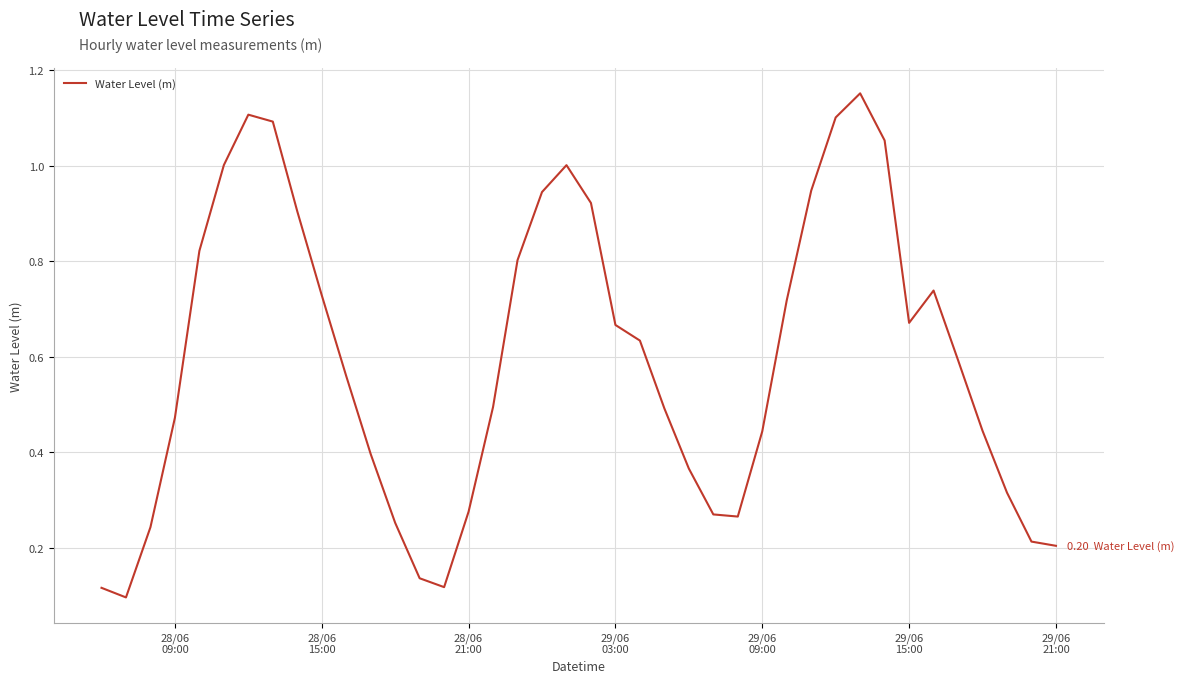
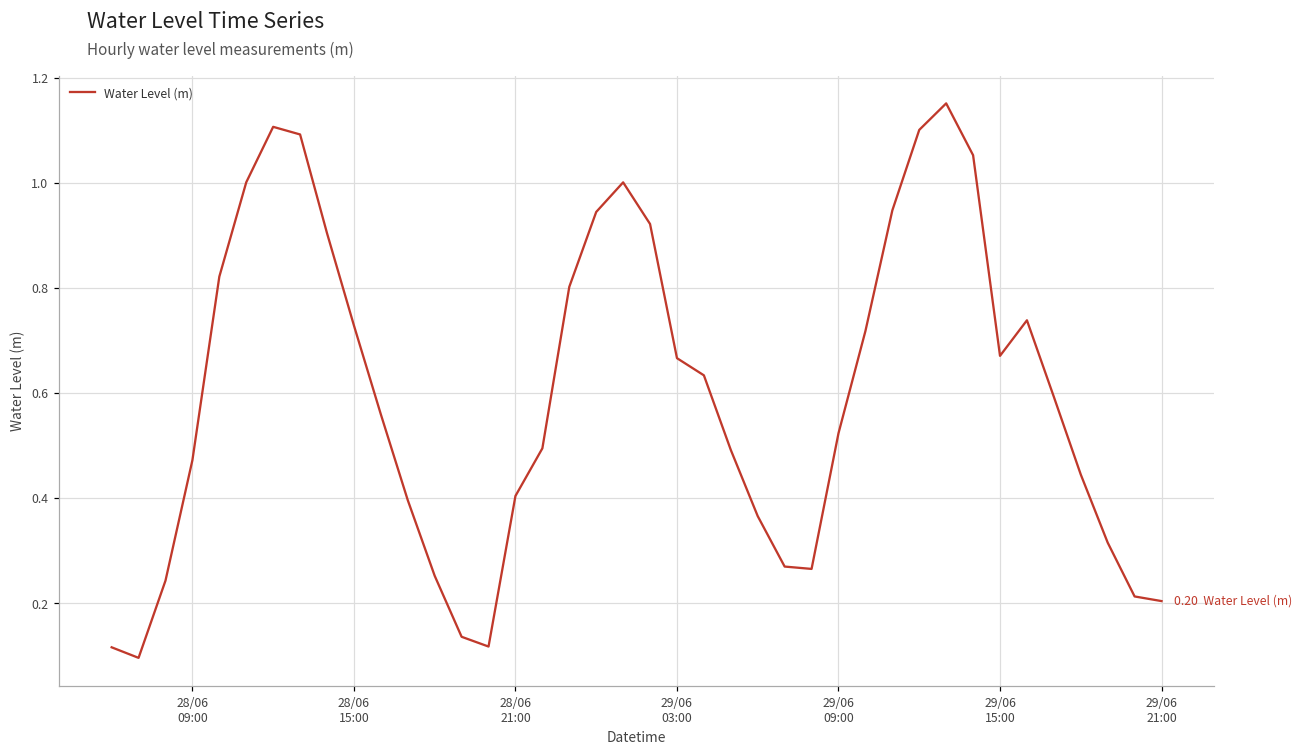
  {
    "28/06 09:00": 0.47,
    "28/06 15:00": 0.73,
-   "28/06 21:00": 0.28,
+   "28/06 21:00": 0.40,
    "29/06 03:00": 0.67,
-   "29/06 09:00": 0.44,
+   "29/06 09:00": 0.52,
    "29/06 15:00": 0.67
  }
